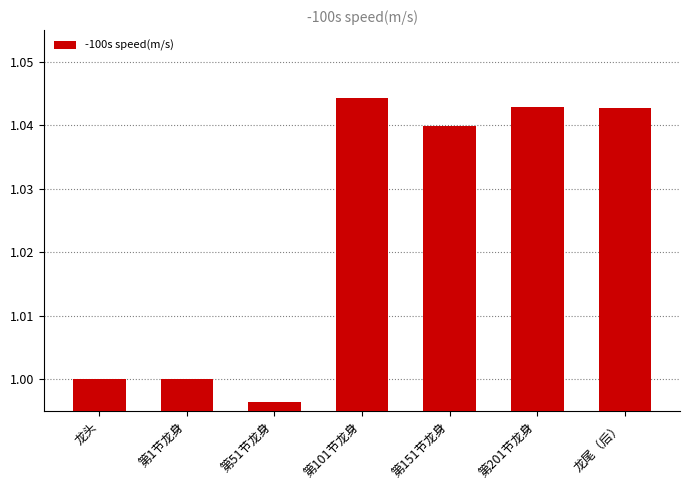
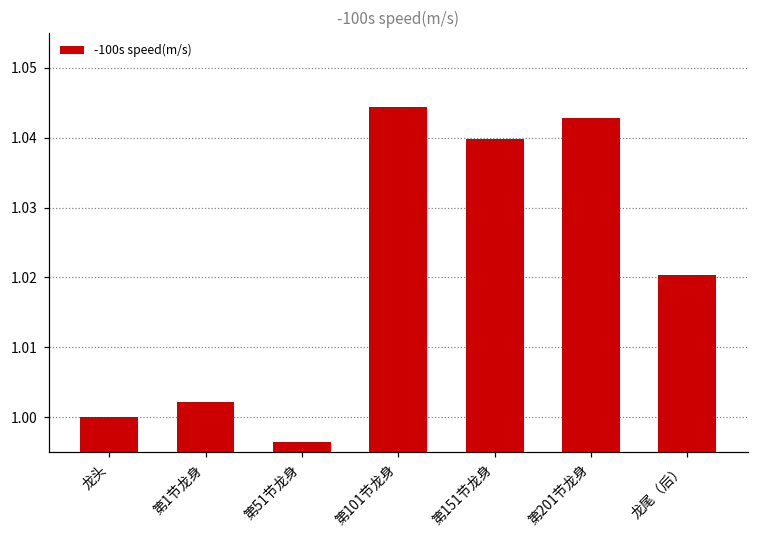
  {
    "龙头": 1.000,
-   "第1节龙身": 1.000,
+   "第1节龙身": 1.002,
    "第51节龙身": 0.996,
    "第101节龙身": 1.044,
    "第151节龙身": 1.040,
    "第201节龙身": 1.043,
-   "龙尾（后）": 1.043
+   "龙尾（后）": 1.020
  }
